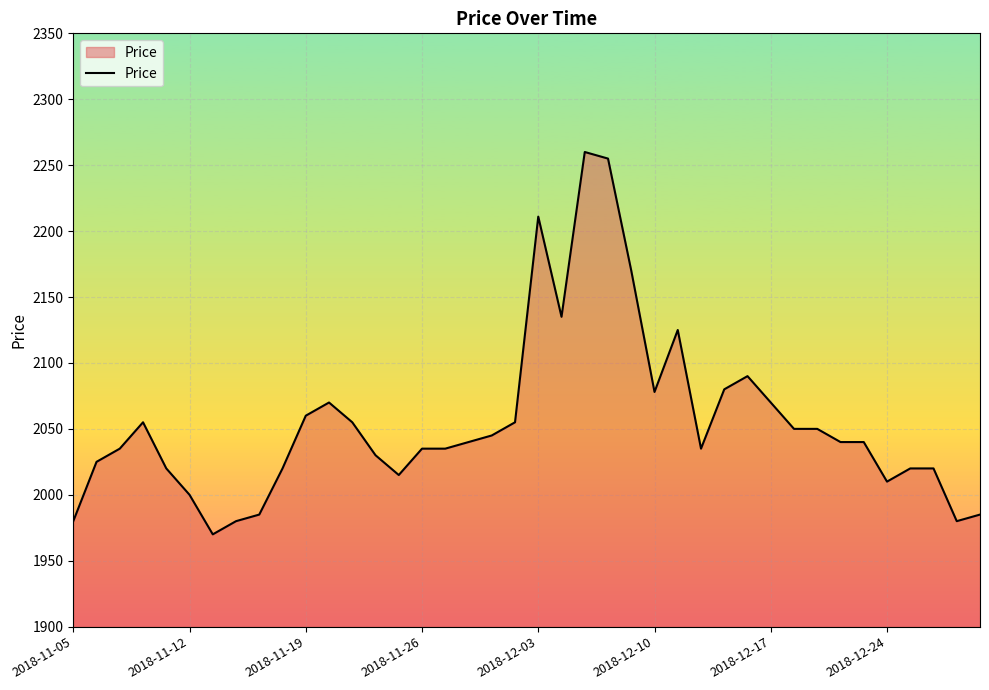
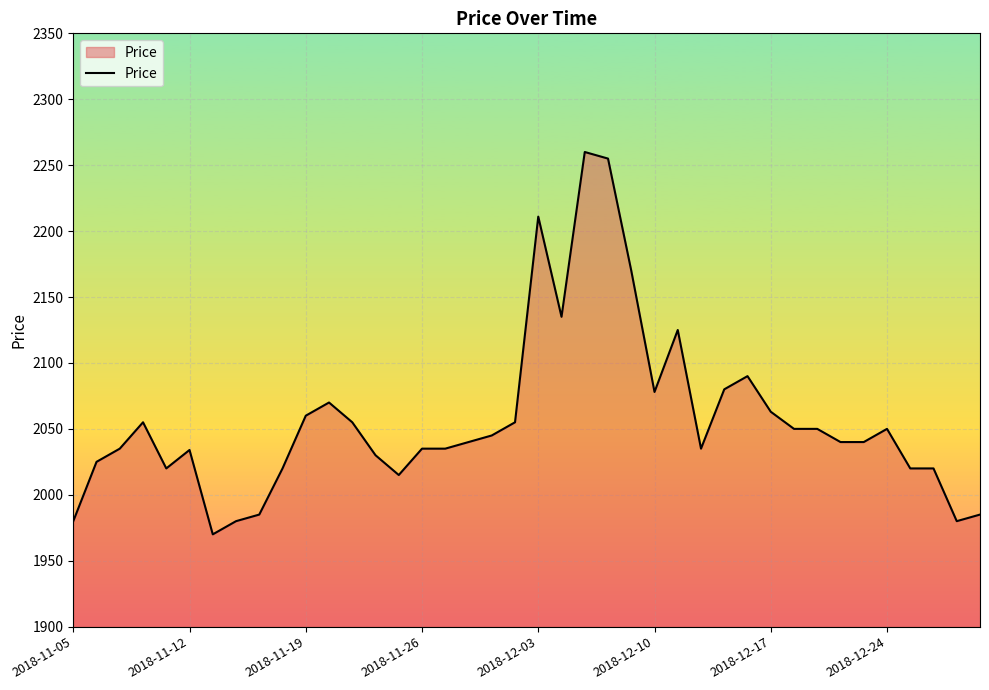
  {
    "2018-11-05": 1980,
-   "2018-11-12": 2000,
+   "2018-11-12": 2034,
    "2018-11-19": 2060,
    "2018-11-26": 2035,
    "2018-12-03": 2211,
    "2018-12-10": 2078,
-   "2018-12-17": 2070,
-   "2018-12-24": 2010
+   "2018-12-17": 2063,
+   "2018-12-24": 2050
  }
